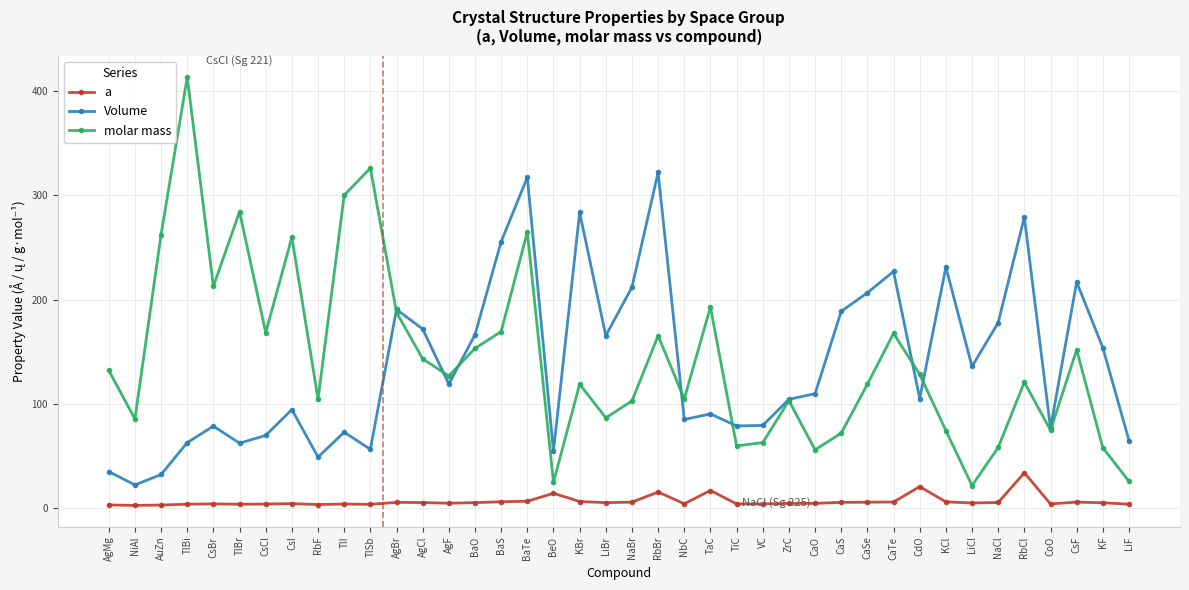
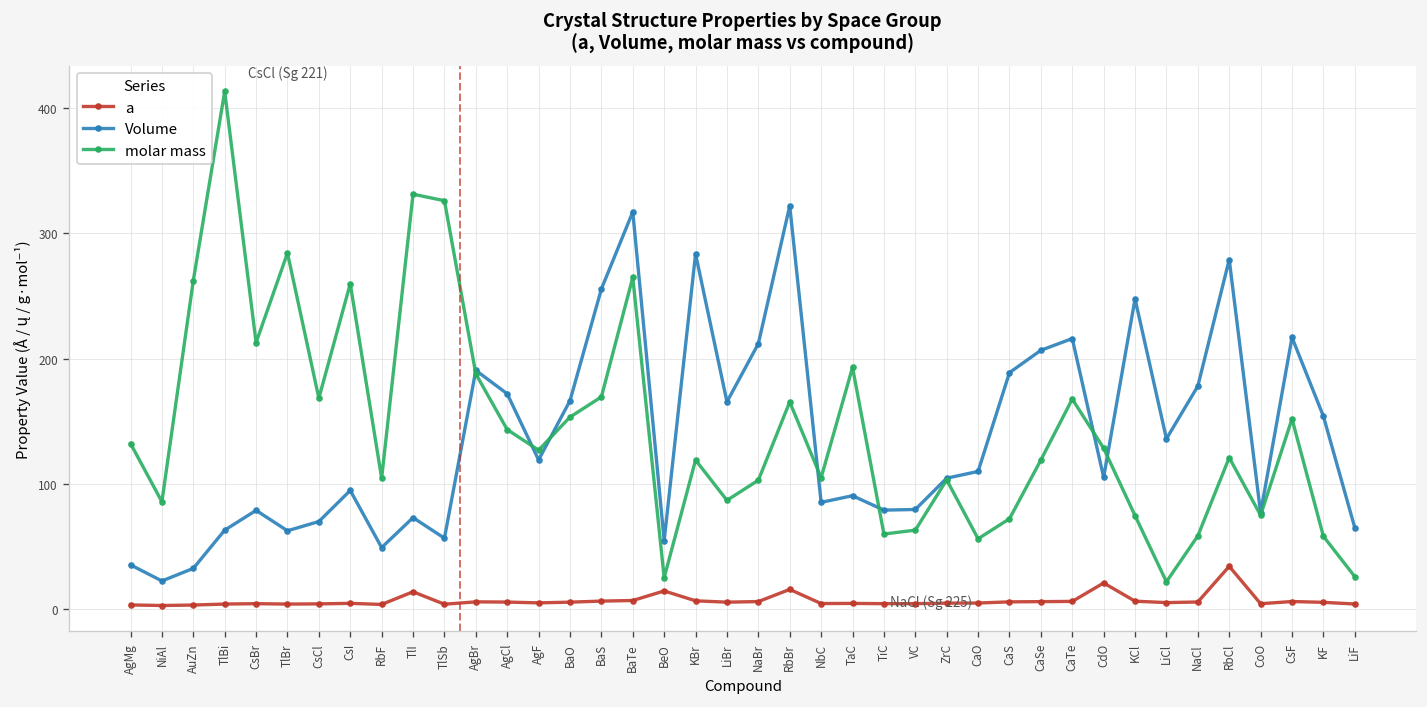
  {
    "a": {
      "AgMg": 3,
      "NiAl": 3,
      "AuZn": 3,
      "TlBi": 4,
      "CsBr": 4,
      "TlBr": 4,
      "CsCl": 4,
      "CsI": 5,
      "RbF": 4,
-     "TlI": 4,
+     "TlI": 14,
      "TlSb": 4,
      "AgBr": 6,
      "AgCl": 6,
      "AgF": 5,
      "BaO": 6,
      "BaS": 6,
      "BaTe": 7,
      "BeO": 14,
      "KBr": 7,
      "LiBr": 5,
      "NaBr": 6,
      "RbBr": 16,
      "NbC": 4,
-     "TaC": 17,
+     "TaC": 4,
      "TiC": 4,
      "CaO": 5,
      "CaS": 6,
      "CaSe": 6,
      "CaTe": 6,
      "CdO": 21,
      "KCl": 6,
      "LiCl": 5,
      "NaCl": 6,
      "RbCl": 34,
      "CoO": 4,
      "CsF": 6,
      "KF": 5,
      "LiF": 4
    },
    "Volume": {
      "AgMg": 35,
      "NiAl": 22,
      "AuZn": 32,
      "TlBi": 63,
      "CsBr": 79,
      "TlBr": 63,
      "CsCl": 70,
      "CsI": 95,
      "RbF": 49,
      "TlI": 73,
      "TlSb": 57,
      "AgBr": 191,
      "AgCl": 172,
      "AgF": 119,
      "BaO": 166,
      "BaS": 256,
      "BaTe": 317,
      "BeO": 55,
      "KBr": 284,
      "LiBr": 166,
      "NaBr": 212,
      "RbBr": 322,
      "NbC": 85,
      "TaC": 91,
      "TiC": 79,
      "VC": 80,
      "CaO": 110,
      "CaS": 189,
      "CaSe": 207,
-     "CaTe": 227,
+     "CaTe": 216,
      "CdO": 105,
-     "KCl": 231,
+     "KCl": 248,
      "LiCl": 136,
      "NaCl": 178,
      "RbCl": 279,
      "CsF": 217,
      "KF": 154,
      "LiF": 65
    },
    "molar mass": {
      "AgMg": 132,
      "NiAl": 86,
      "AuZn": 262,
      "CsBr": 213,
      "TlBr": 284,
      "CsCl": 168,
      "CsI": 260,
      "RbF": 105,
-     "TlI": 300,
+     "TlI": 331,
      "TlSb": 326,
      "AgBr": 188,
      "AgCl": 143,
      "AgF": 127,
      "BaO": 153,
      "BaS": 169,
      "BaTe": 265,
      "BeO": 25,
      "KBr": 119,
      "LiBr": 87,
      "NaBr": 103,
      "RbBr": 165,
      "NbC": 105,
      "TaC": 193,
      "TiC": 60,
      "VC": 63,
      "CaO": 56,
      "CaS": 72,
      "CaSe": 119,
      "CaTe": 168,
      "CdO": 128,
      "KCl": 75,
      "LiCl": 22,
      "NaCl": 58,
      "RbCl": 121,
      "CsF": 152,
      "KF": 58,
      "LiF": 26
    }
  }
